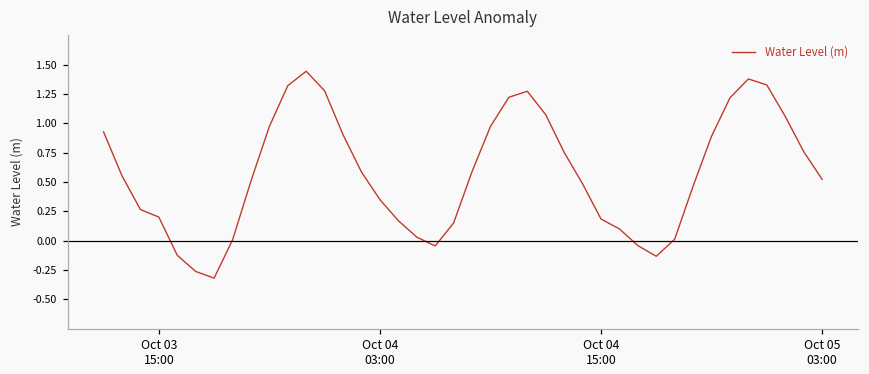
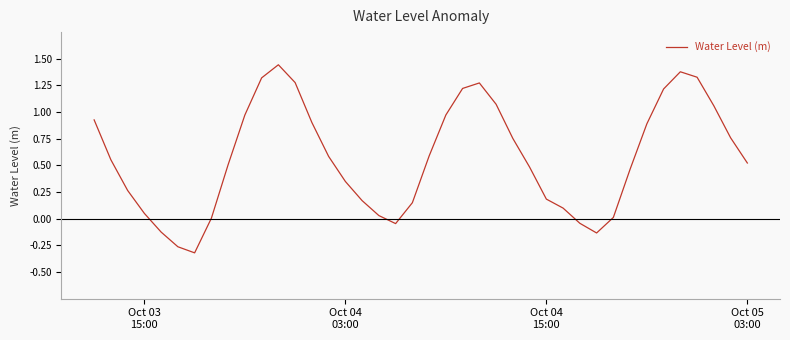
  {
-   "Oct 03 15:00": 0.20,
+   "Oct 03 15:00": 0.05,
    "Oct 04 03:00": 0.35,
    "Oct 04 15:00": 0.18,
    "Oct 05 03:00": 0.52
  }
